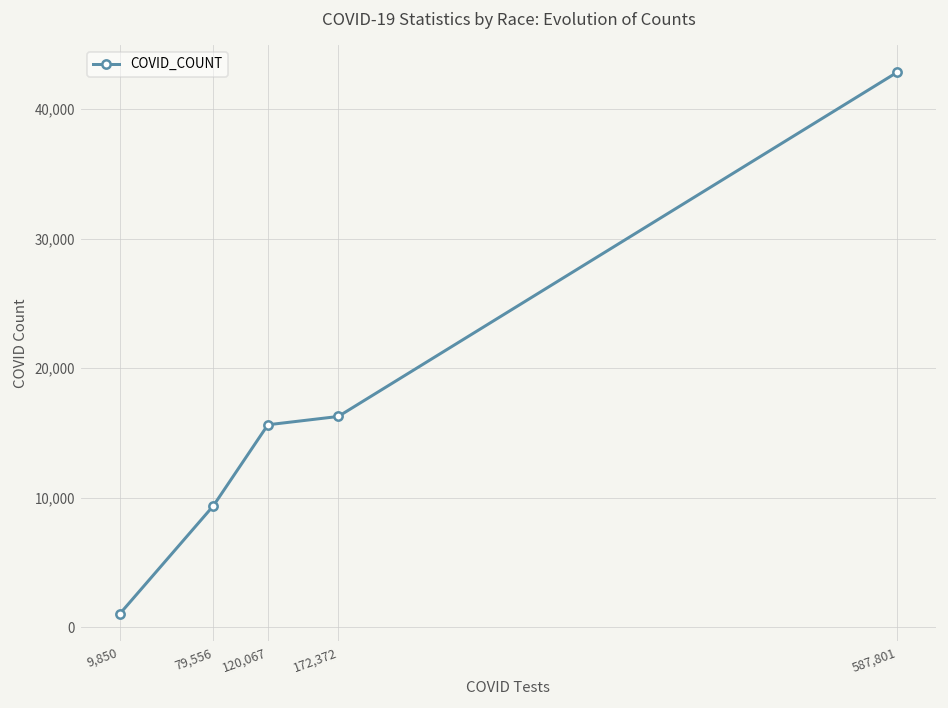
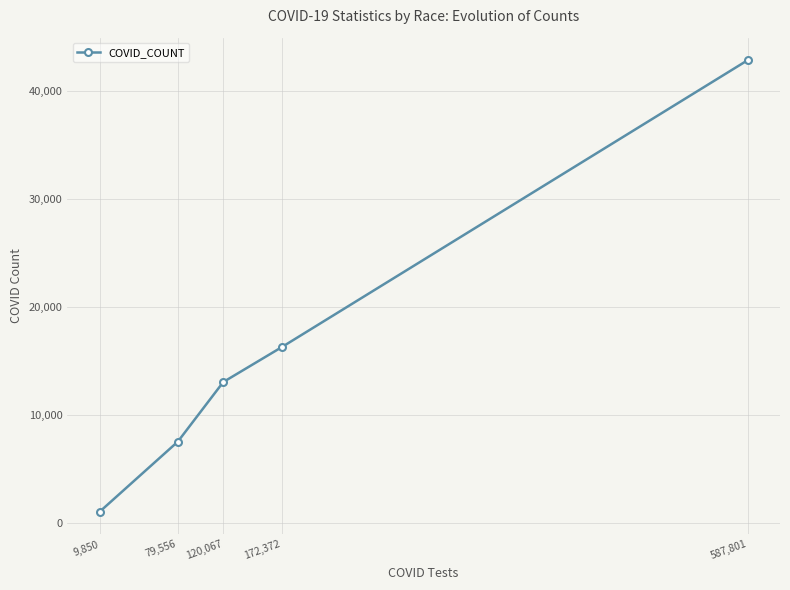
  {
    "9,850": "1,000",
-   "79,556": "9,400",
-   "120,067": "15,600",
+   "79,556": "7,500",
+   "120,067": "13,000",
    "172,372": "16,300",
    "587,801": "42,800"
  }
